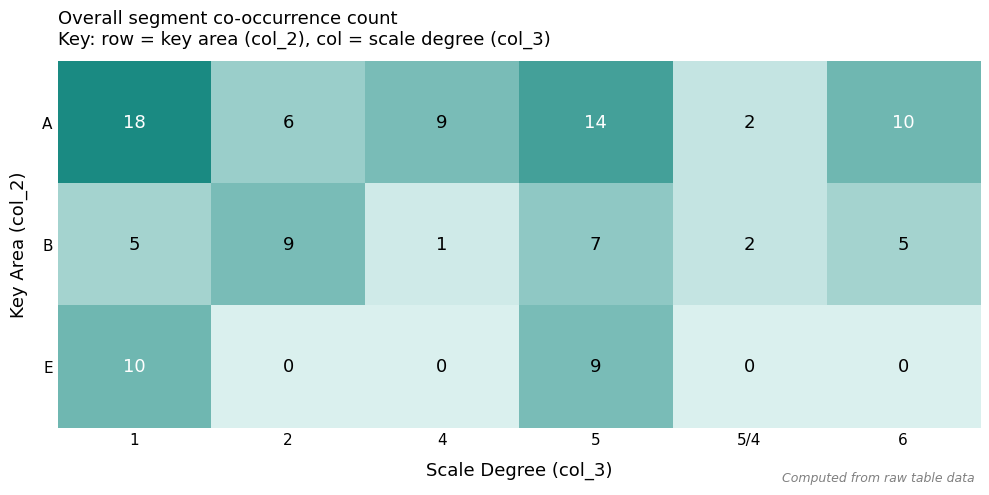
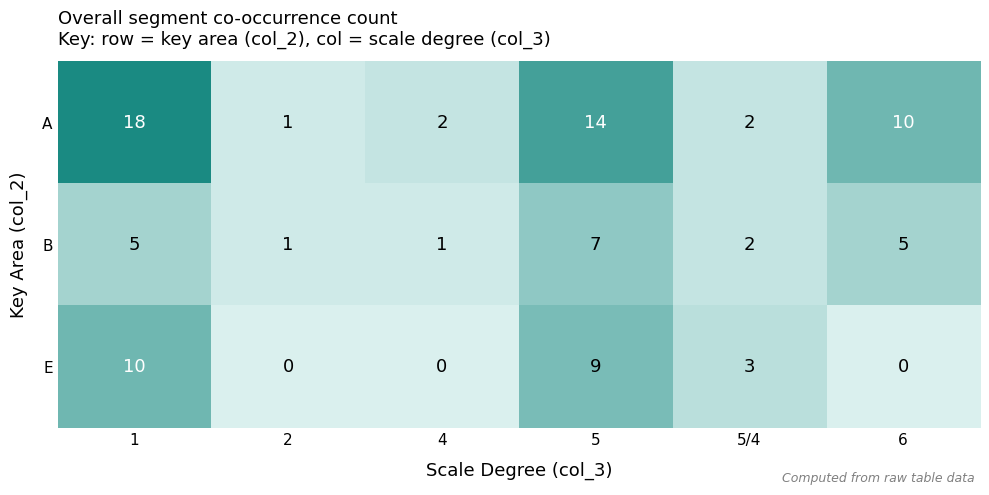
  {
    "A": {
      "1": 18,
-     "2": 6,
-     "4": 9,
+     "2": 1,
+     "4": 2,
      "5": 14,
      "5/4": 2,
      "6": 10
    },
    "B": {
      "1": 5,
-     "2": 9,
+     "2": 1,
      "4": 1,
      "5": 7,
      "5/4": 2,
      "6": 5
    },
    "E": {
      "1": 10,
      "2": 0,
      "4": 0,
      "5": 9,
-     "5/4": 0,
+     "5/4": 3,
      "6": 0
    }
  }
